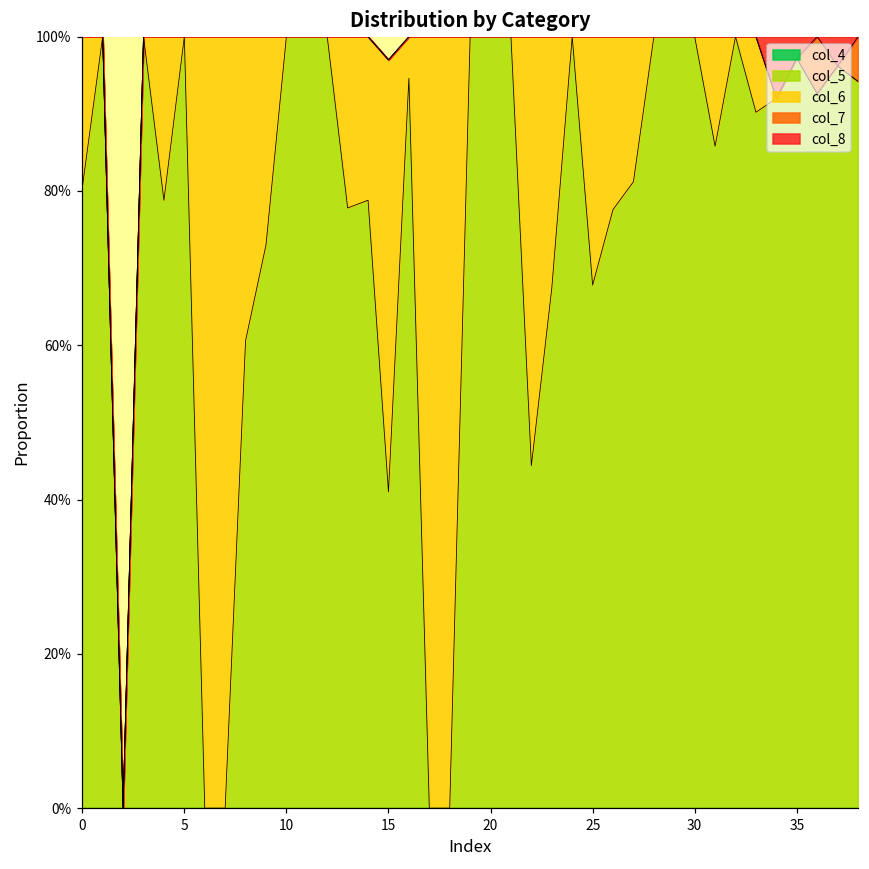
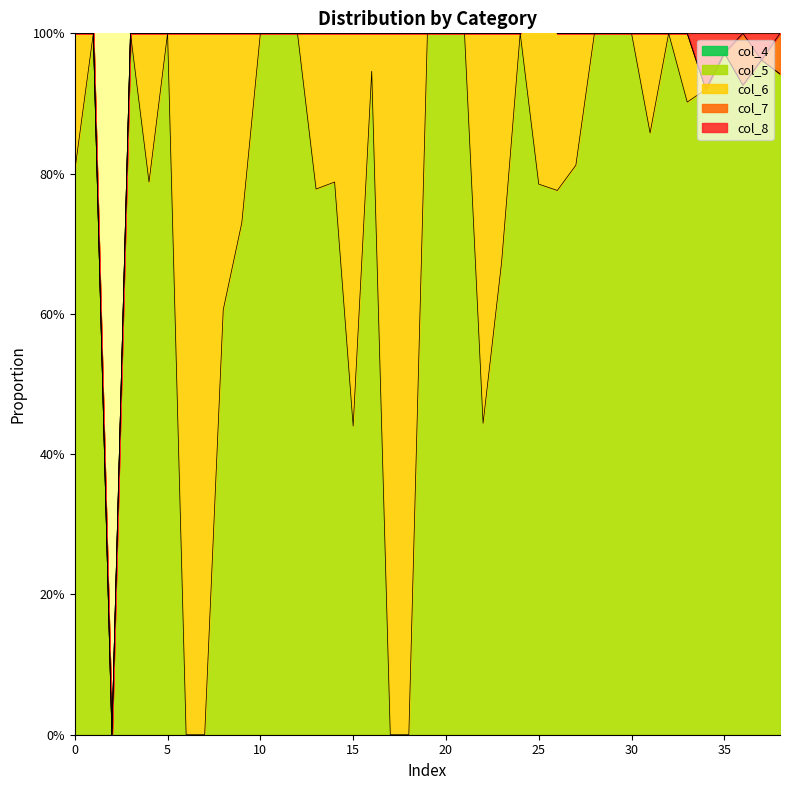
  {
    "col_4": {
      "0": "0%",
      "5": "0%",
      "10": "0%",
      "15": "0%",
      "20": "0%",
      "25": "0%",
      "30": "0%",
      "35": "0%"
    },
    "col_5": {
      "0": "80%",
-     "15": "41%",
-     "25": "68%"
+     "15": "44%",
+     "25": "79%"
    },
    "col_8": {
      "35": "3%"
    }
  }
